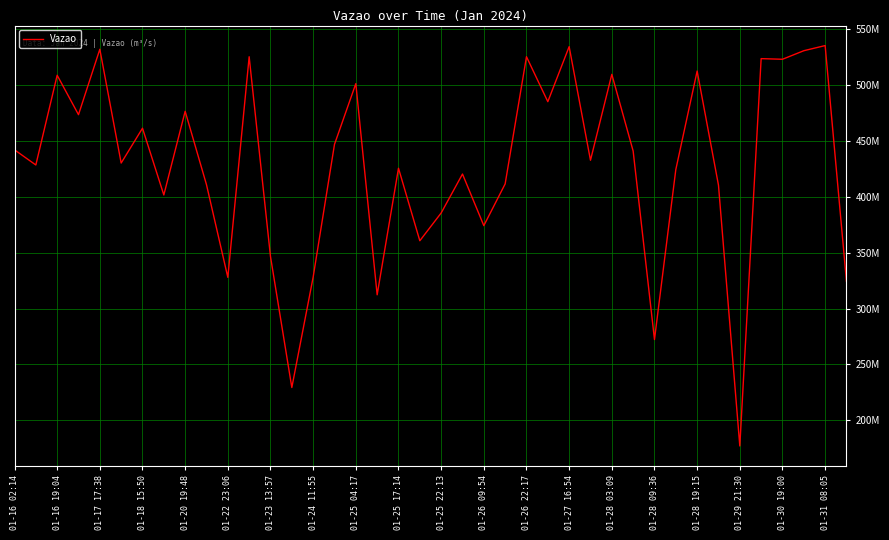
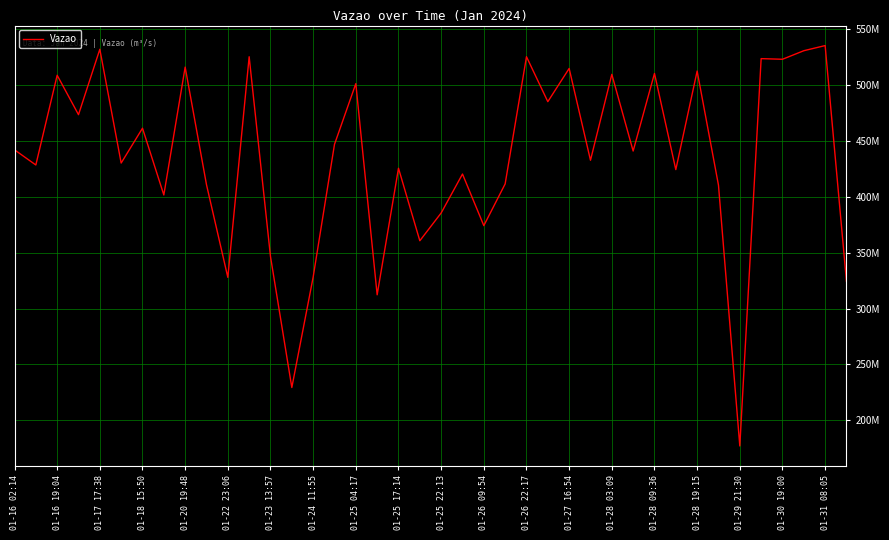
  {
    "01-16 02:14": 442000000,
    "01-16 19:04": 509000000,
    "01-18 15:50": 462000000,
-   "01-20 19:48": 477000000,
+   "01-20 19:48": 516000000,
    "01-22 23:06": 328000000,
    "01-23 13:57": 347000000,
    "01-24 11:55": 328000000,
    "01-25 04:17": 501000000,
    "01-25 17:14": 426000000,
    "01-25 22:13": 386000000,
    "01-26 09:54": 374000000,
    "01-26 22:17": 526000000,
-   "01-27 16:54": 535000000,
+   "01-27 16:54": 515000000,
    "01-28 03:09": 510000000,
-   "01-28 09:36": 272000000,
+   "01-28 09:36": 511000000,
    "01-28 19:15": 513000000,
    "01-29 21:30": 177000000,
    "01-30 19:00": 523000000,
    "01-31 08:05": 536000000
  }
